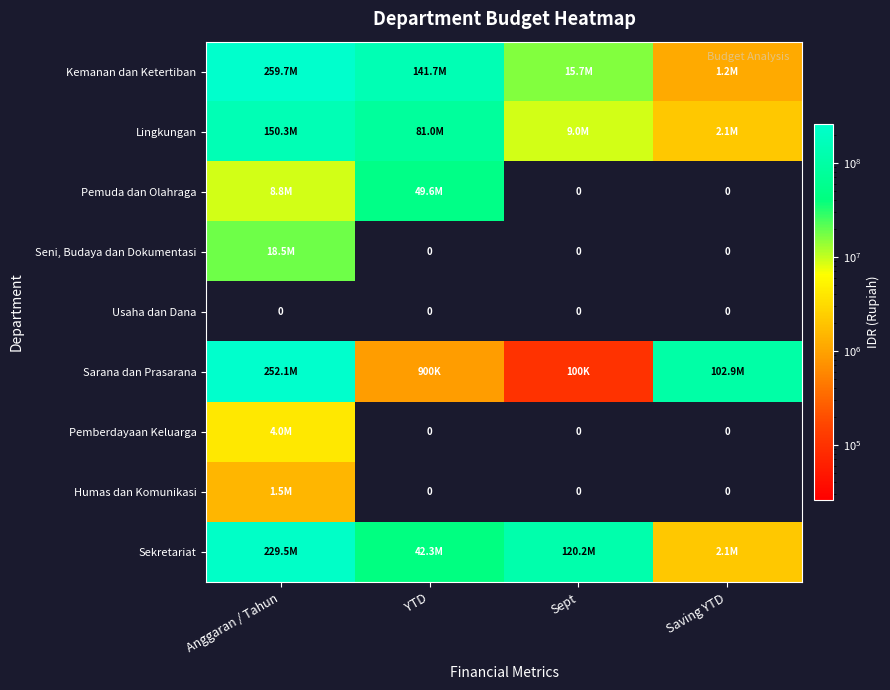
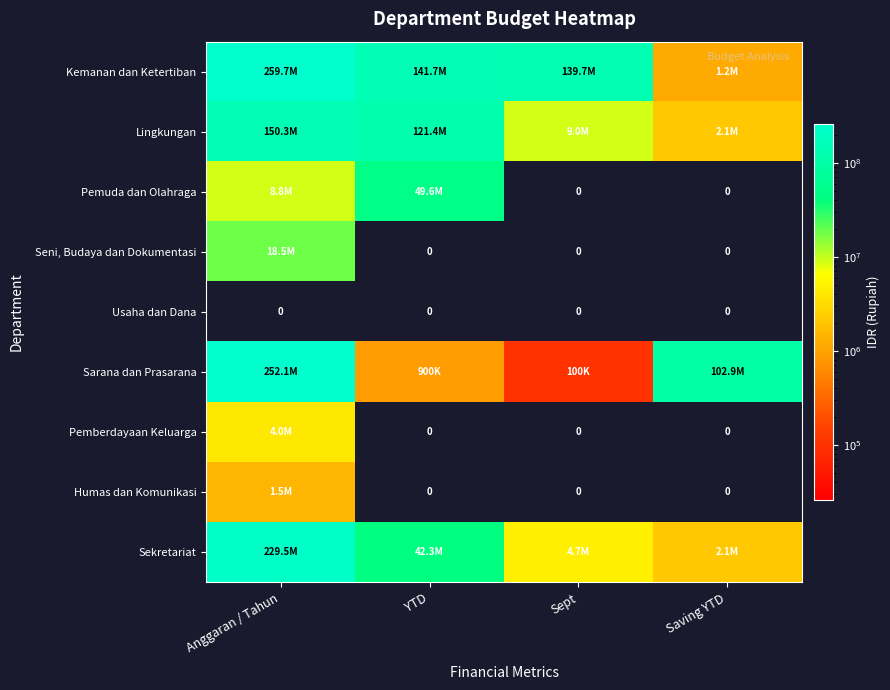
  {
    "Kemanan dan Ketertiban": {
      "Anggaran / Tahun": "259.7M",
      "YTD": "141.7M",
-     "Sept": "15.7M"
+     "Sept": "139.7M"
    },
    "Lingkungan": {
      "Anggaran / Tahun": "150.3M",
-     "YTD": "81.0M",
+     "YTD": "121.4M",
      "Sept": "9.0M",
      "Saving YTD": "2.1M"
    },
    "Pemuda dan Olahraga": {
      "Anggaran / Tahun": "8.8M",
      "YTD": "49.6M",
      "Sept": "0",
      "Saving YTD": "0"
    },
    "Seni, Budaya dan Dokumentasi": {
      "Anggaran / Tahun": "18.5M",
      "YTD": "0",
      "Sept": "0",
      "Saving YTD": "0"
    },
    "Usaha dan Dana": {
      "Anggaran / Tahun": "0",
      "YTD": "0",
      "Sept": "0",
      "Saving YTD": "0"
    },
    "Sarana dan Prasarana": {
      "Anggaran / Tahun": "252.1M",
      "YTD": "900K",
      "Sept": "100K",
      "Saving YTD": "102.9M"
    },
    "Pemberdayaan Keluarga": {
      "Anggaran / Tahun": "4.0M",
      "YTD": "0",
      "Sept": "0",
      "Saving YTD": "0"
    },
    "Humas dan Komunikasi": {
      "Anggaran / Tahun": "1.5M",
      "YTD": "0",
      "Sept": "0",
      "Saving YTD": "0"
    },
    "Sekretariat": {
      "Anggaran / Tahun": "229.5M",
      "YTD": "42.3M",
-     "Sept": "120.2M",
+     "Sept": "4.7M",
      "Saving YTD": "2.1M"
    }
  }
